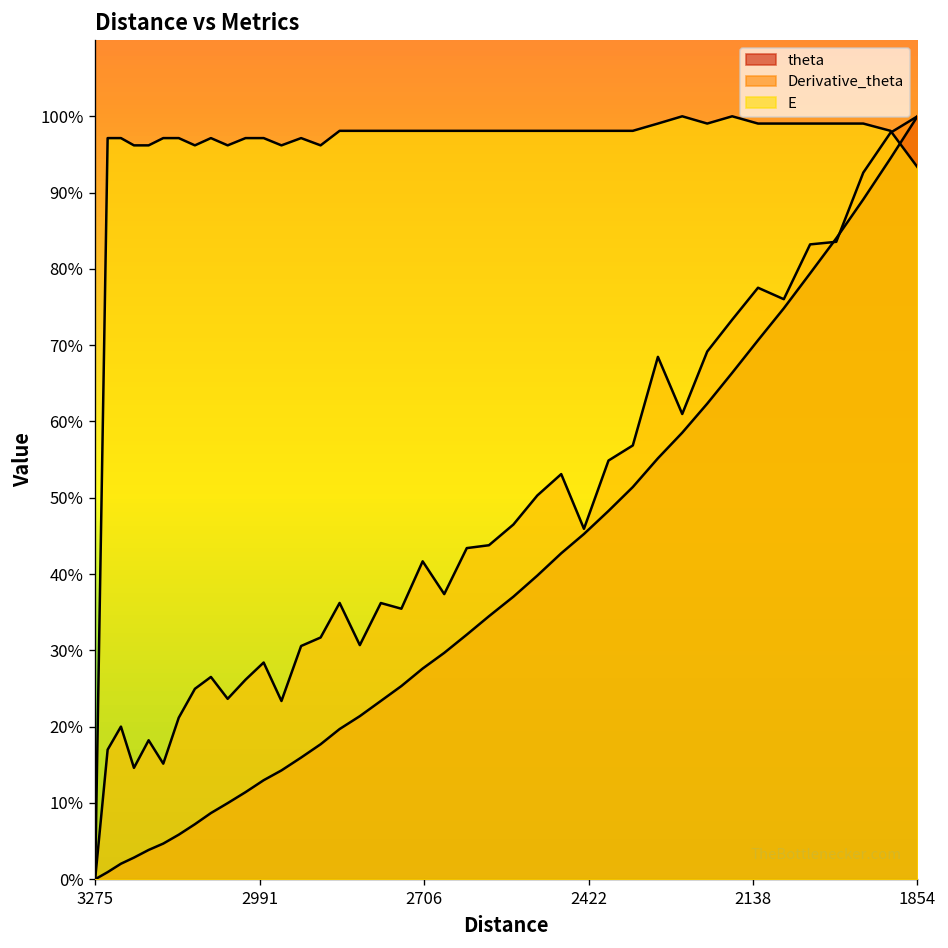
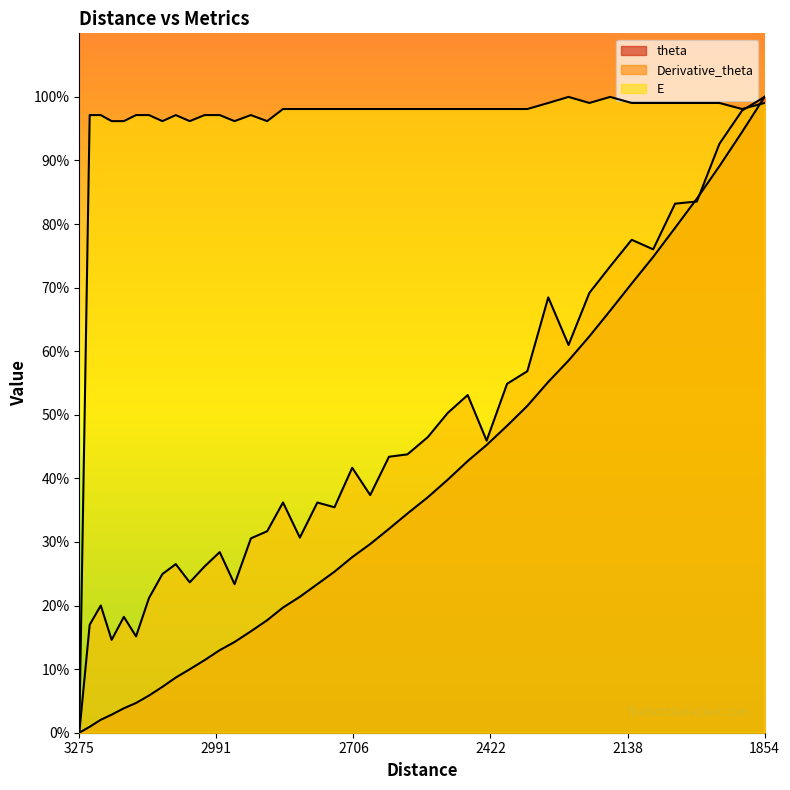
  {
    "E": {
-     "1854": "93%"
+     "1854": "99%"
    }
  }
